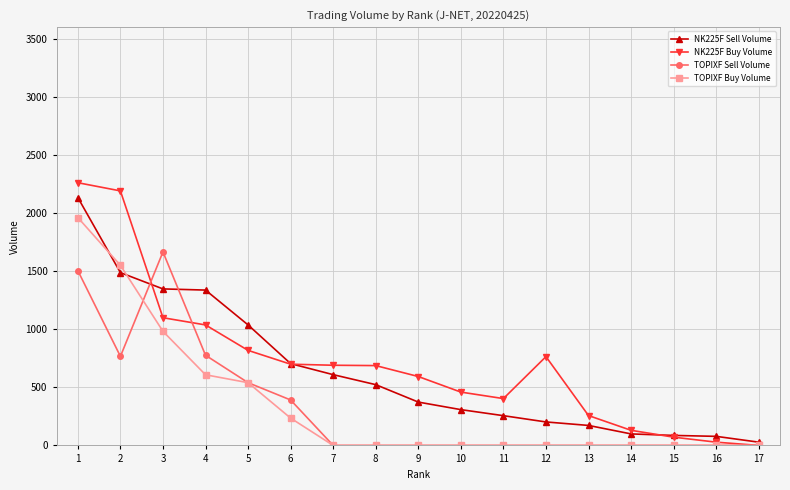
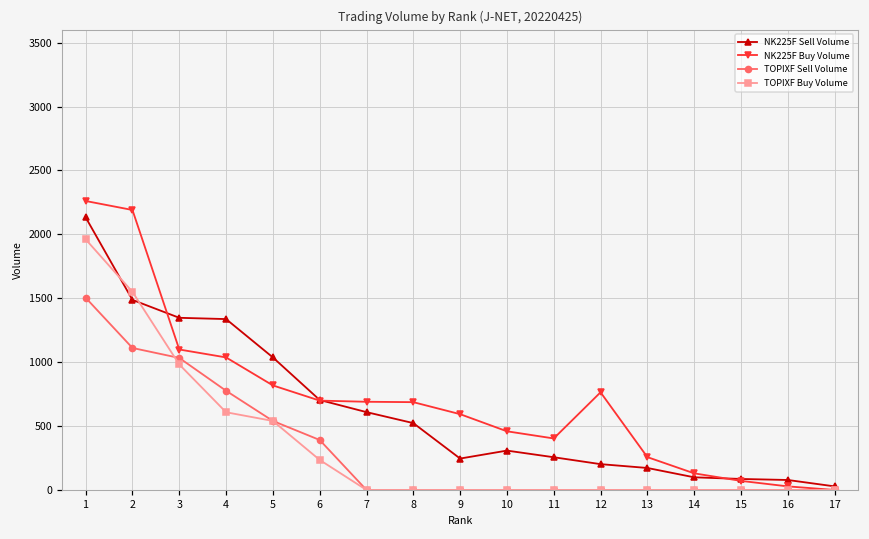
  {
    "NK225F Sell Volume": {
      "1": 2130,
      "2": 1490,
      "3": 1350,
      "4": 1340,
      "5": 1040,
      "7": 610,
      "8": 520,
-     "9": 370,
+     "9": 250,
      "10": 310,
      "11": 260,
      "12": 200,
      "13": 170,
      "14": 100,
      "16": 80,
      "17": 30
    },
    "NK225F Buy Volume": {
      "1": 2260,
      "2": 2190,
      "3": 1100,
      "4": 1040,
      "5": 820,
      "7": 690,
      "8": 690,
      "9": 590,
      "10": 460,
      "11": 400,
      "12": 760,
      "13": 260,
      "14": 130,
      "16": 30
    },
    "TOPIXF Sell Volume": {
      "1": 1500,
-     "2": 770,
-     "3": 1670,
+     "2": 1110,
+     "3": 1030,
      "4": 780,
      "6": 390
    },
    "TOPIXF Buy Volume": {
      "1": 1960,
      "2": 1550,
      "3": 980,
      "4": 610,
      "6": 240
    }
  }
